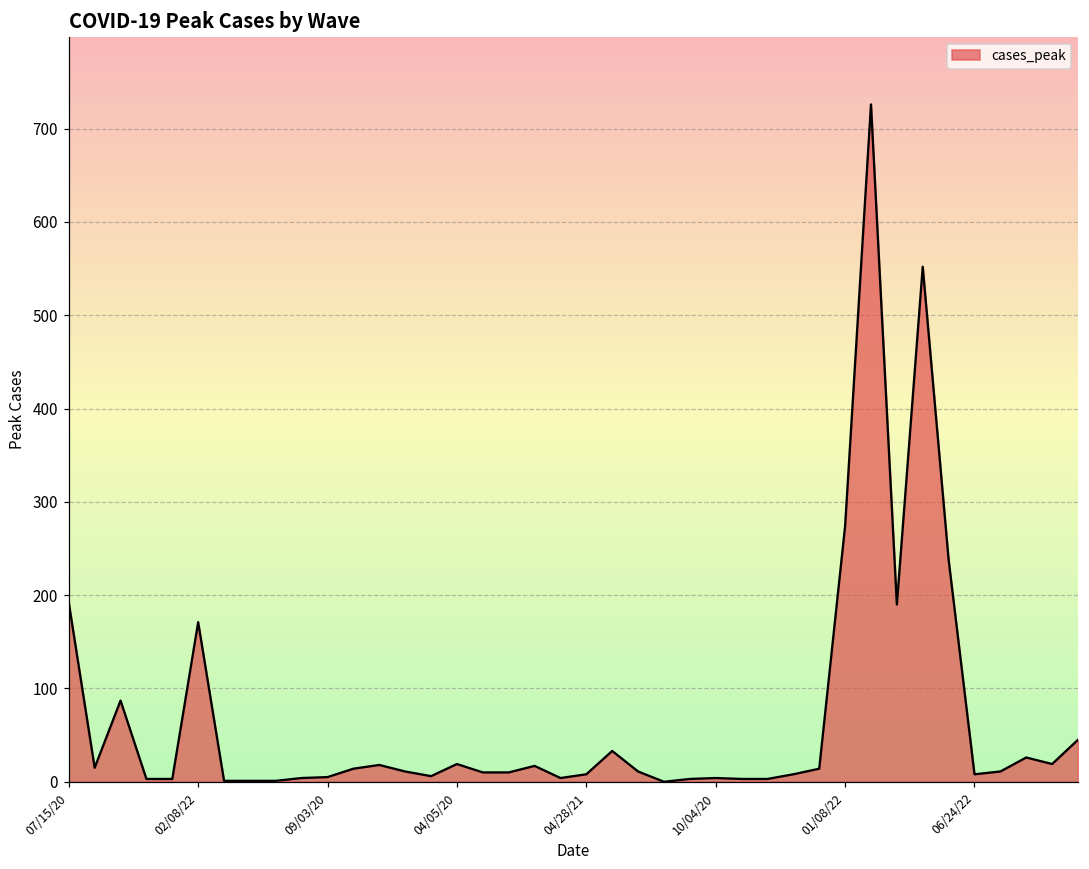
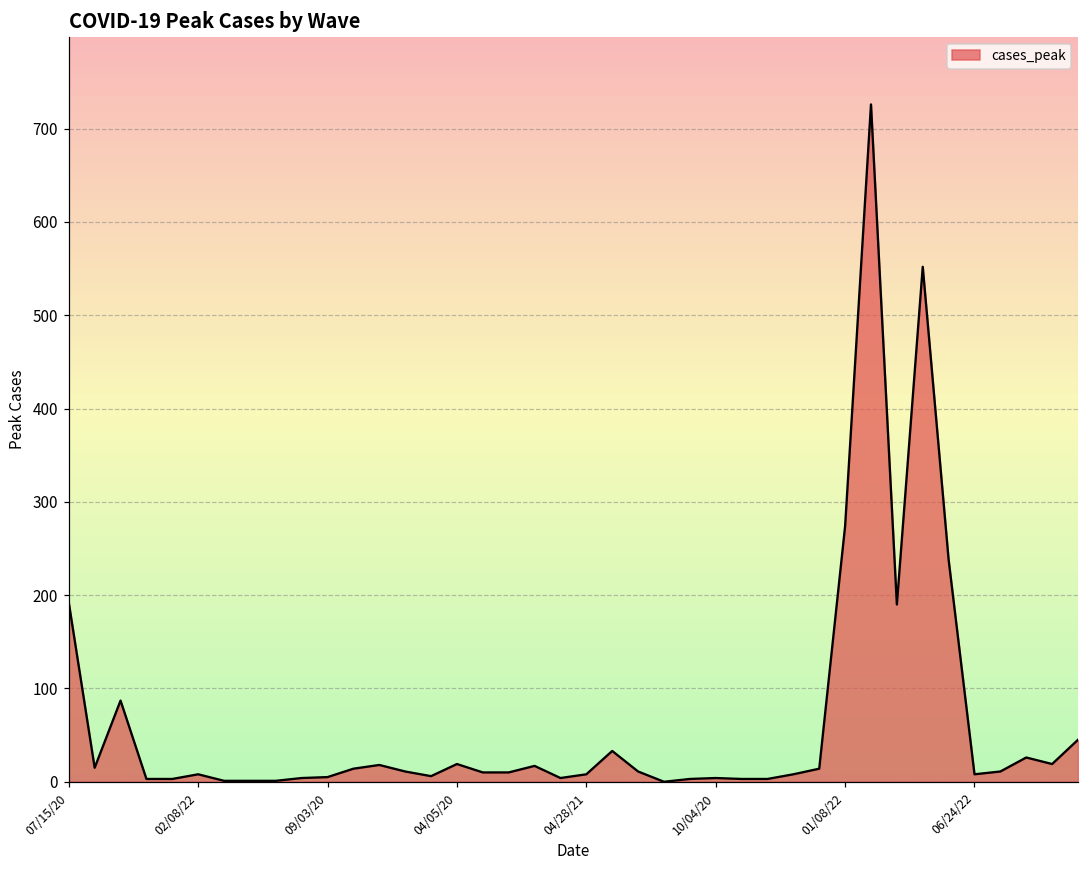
  {
    "07/15/20": 190,
-   "02/08/22": 170,
+   "02/08/22": 10,
    "09/03/20": 10,
    "04/05/20": 20,
    "04/28/21": 10,
    "10/04/20": 0,
    "01/08/22": 270,
    "06/24/22": 10
  }
